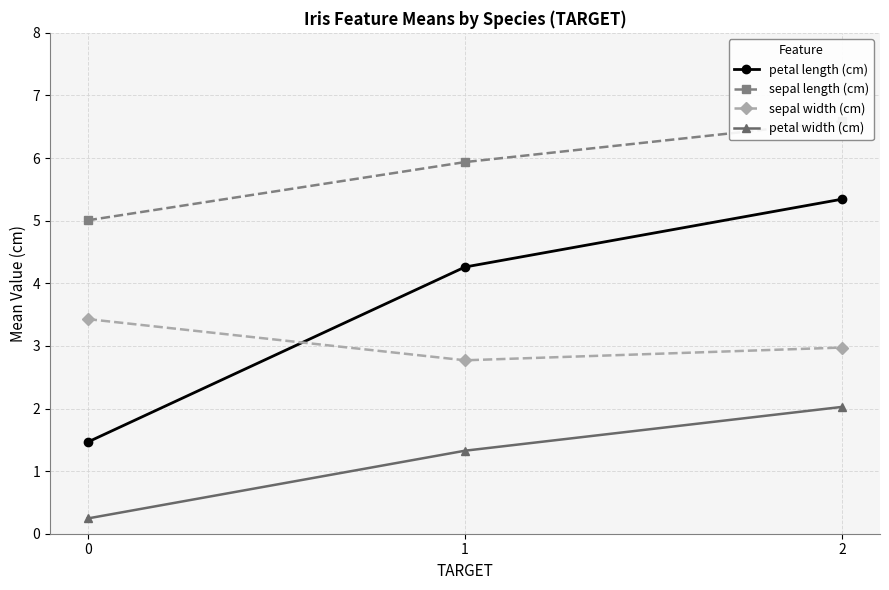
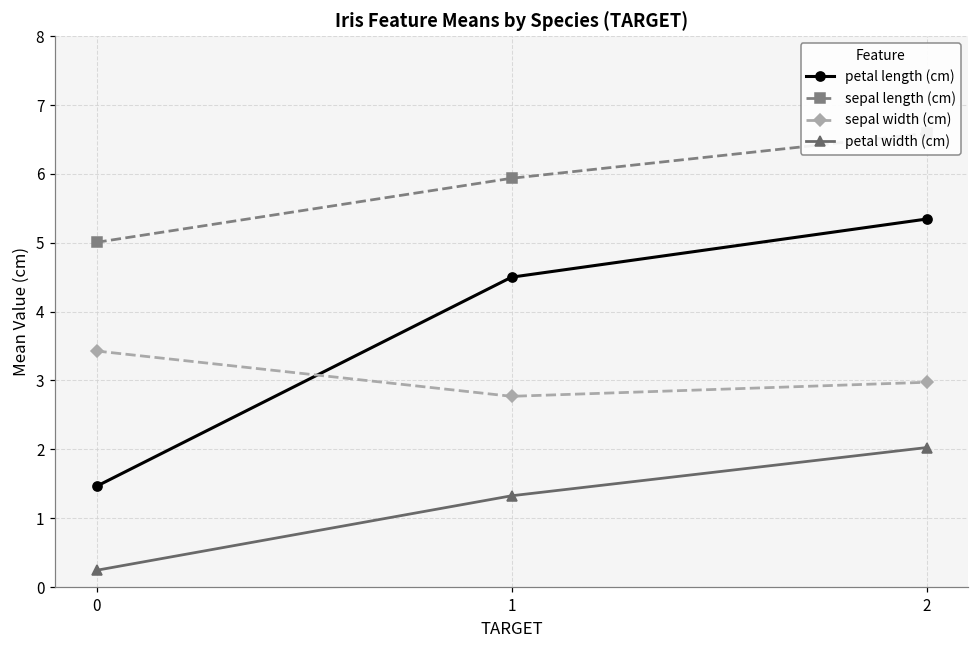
  {
    "petal length (cm)": {
      "0": 1.5,
-     "1": 4.3,
+     "1": 4.5,
      "2": 5.3
    },
    "sepal width (cm)": {
      "0": 3.4,
      "1": 2.8,
      "2": 3.0
    }
  }
